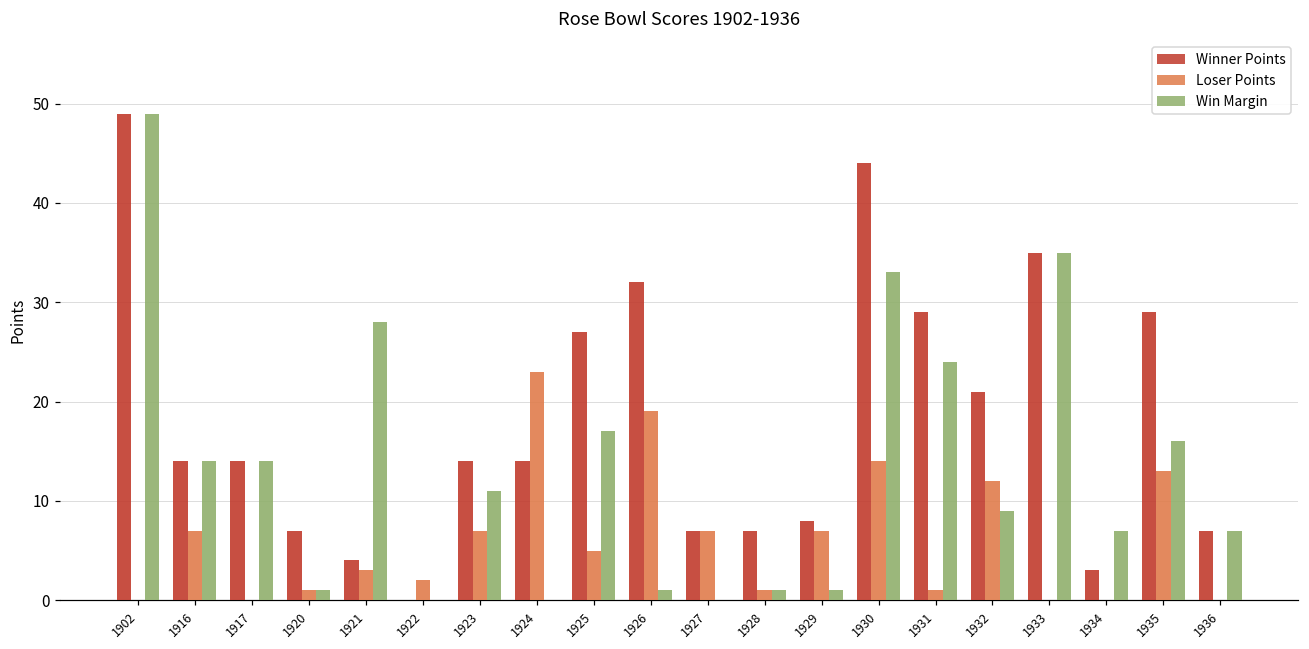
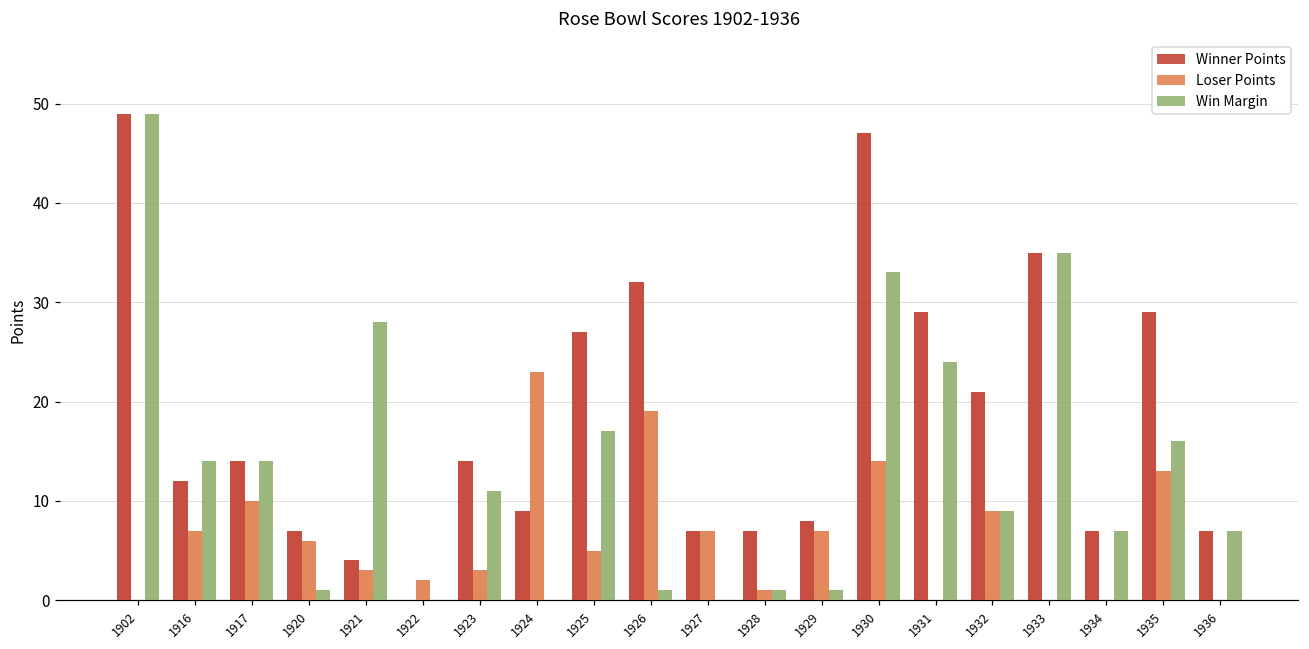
  {
    "Winner Points": {
      "1902": 49,
-     "1916": 14,
+     "1916": 12,
      "1917": 14,
      "1920": 7,
      "1921": 4,
      "1922": 0,
      "1923": 14,
-     "1924": 14,
+     "1924": 9,
      "1925": 27,
      "1926": 32,
      "1927": 7,
      "1928": 7,
      "1929": 8,
-     "1930": 44,
+     "1930": 47,
      "1931": 29,
      "1932": 21,
      "1933": 35,
-     "1934": 3,
+     "1934": 7,
      "1935": 29,
      "1936": 7
    },
    "Loser Points": {
      "1902": 0,
      "1916": 7,
-     "1917": 0,
-     "1920": 1,
+     "1917": 10,
+     "1920": 6,
      "1921": 3,
      "1922": 2,
-     "1923": 7,
+     "1923": 3,
      "1924": 23,
      "1925": 5,
      "1926": 19,
      "1927": 7,
      "1928": 1,
      "1929": 7,
      "1930": 14,
-     "1931": 1,
-     "1932": 12,
+     "1931": 0,
+     "1932": 9,
      "1933": 0,
      "1934": 0,
      "1935": 13,
      "1936": 0
    },
    "Win Margin": {
      "1902": 49,
      "1916": 14,
      "1917": 14,
      "1920": 1,
      "1921": 28,
      "1922": 0,
      "1923": 11,
      "1924": 0,
      "1925": 17,
      "1926": 1,
      "1927": 0,
      "1928": 1,
      "1929": 1,
      "1930": 33,
      "1931": 24,
      "1932": 9,
      "1933": 35,
      "1934": 7,
      "1935": 16,
      "1936": 7
    }
  }
